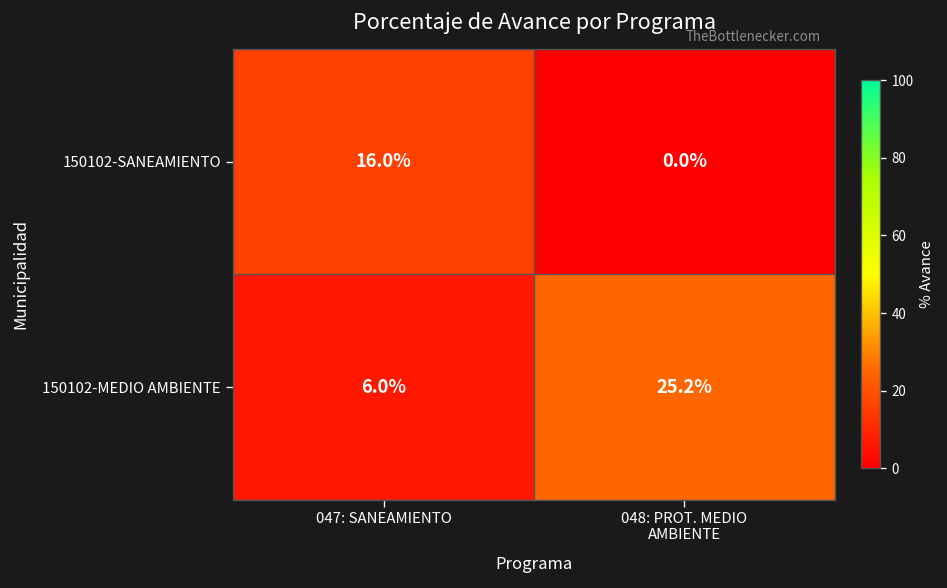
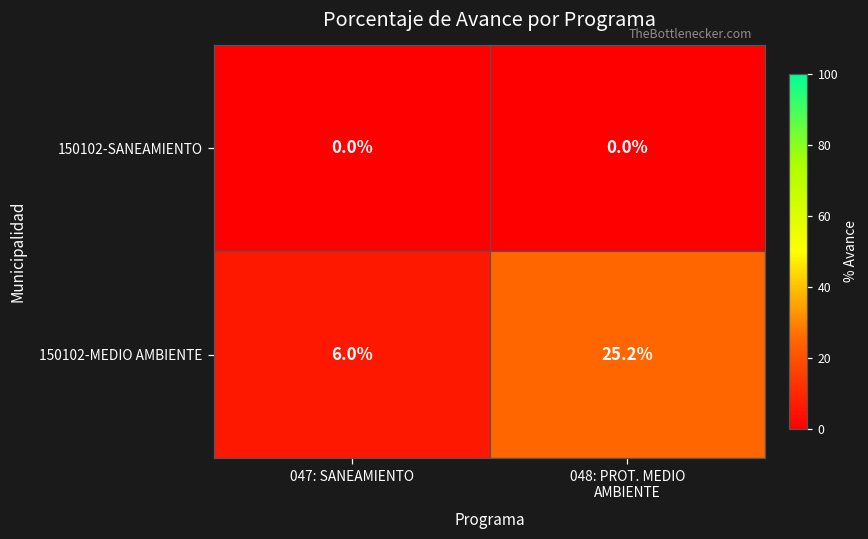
  {
    "150102-SANEAMIENTO": {
-     "047: SANEAMIENTO": "16.0%",
+     "047: SANEAMIENTO": "0.0%",
      "048: PROT. MEDIO AMBIENTE": "0.0%"
    },
    "150102-MEDIO AMBIENTE": {
      "047: SANEAMIENTO": "6.0%",
      "048: PROT. MEDIO AMBIENTE": "25.2%"
    }
  }
